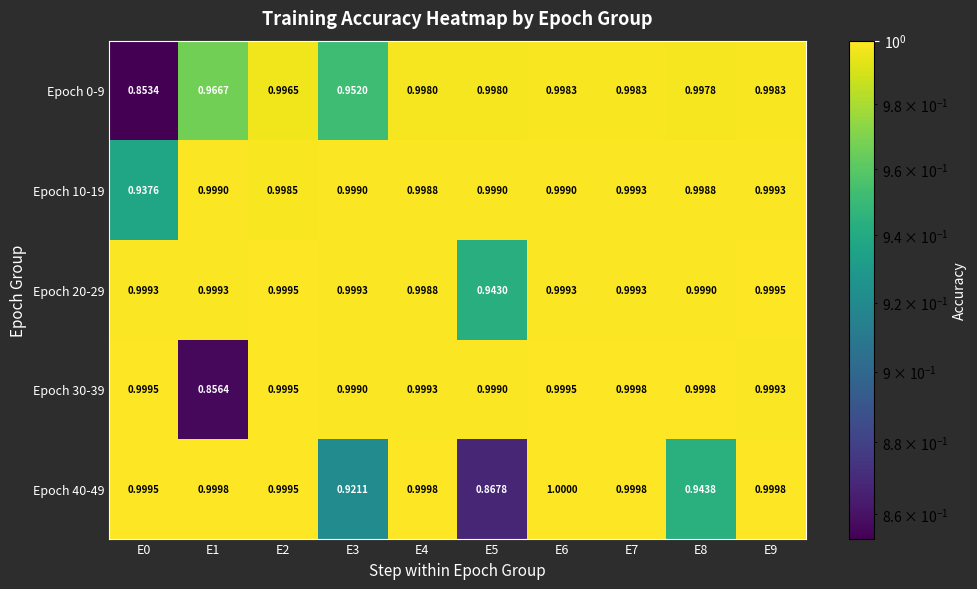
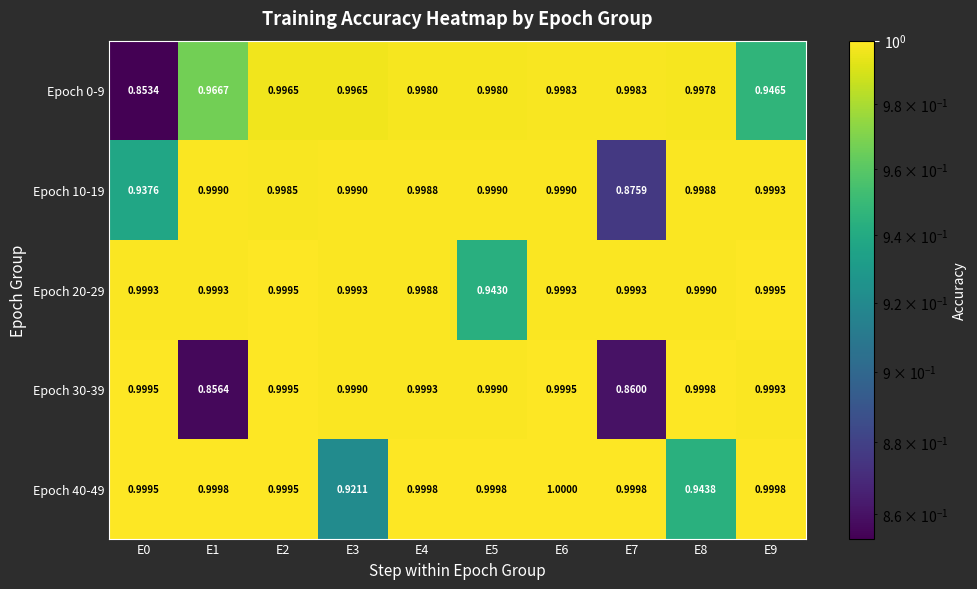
  {
    "Epoch 0-9": {
      "E0": 0.8534,
      "E1": 0.9667,
      "E2": 0.9965,
-     "E3": 0.9520,
+     "E3": 0.9965,
      "E4": 0.9980,
      "E5": 0.9980,
      "E6": 0.9983,
      "E7": 0.9983,
      "E8": 0.9978,
-     "E9": 0.9983
+     "E9": 0.9465
    },
    "Epoch 10-19": {
      "E0": 0.9376,
      "E1": 0.9990,
      "E2": 0.9985,
      "E3": 0.9990,
      "E4": 0.9988,
      "E5": 0.9990,
      "E6": 0.9990,
-     "E7": 0.9993,
+     "E7": 0.8759,
      "E8": 0.9988,
      "E9": 0.9993
    },
    "Epoch 20-29": {
      "E0": 0.9993,
      "E1": 0.9993,
      "E2": 0.9995,
      "E3": 0.9993,
      "E4": 0.9988,
      "E5": 0.9430,
      "E6": 0.9993,
      "E7": 0.9993,
      "E8": 0.9990,
      "E9": 0.9995
    },
    "Epoch 30-39": {
      "E0": 0.9995,
      "E1": 0.8564,
      "E2": 0.9995,
      "E3": 0.9990,
      "E4": 0.9993,
      "E5": 0.9990,
      "E6": 0.9995,
-     "E7": 0.9998,
+     "E7": 0.8600,
      "E8": 0.9998,
      "E9": 0.9993
    },
    "Epoch 40-49": {
      "E0": 0.9995,
      "E1": 0.9998,
      "E2": 0.9995,
      "E3": 0.9211,
      "E4": 0.9998,
-     "E5": 0.8678,
+     "E5": 0.9998,
      "E6": 1.0000,
      "E7": 0.9998,
      "E8": 0.9438,
      "E9": 0.9998
    }
  }
